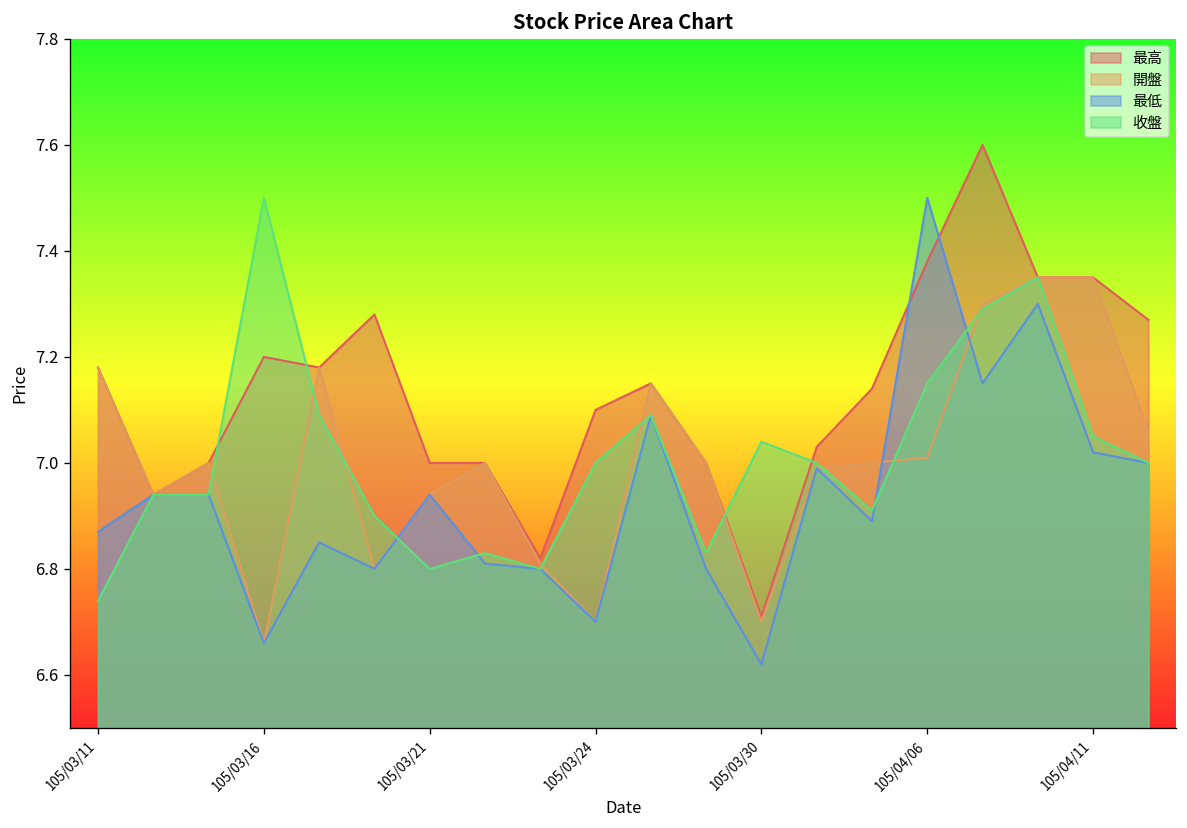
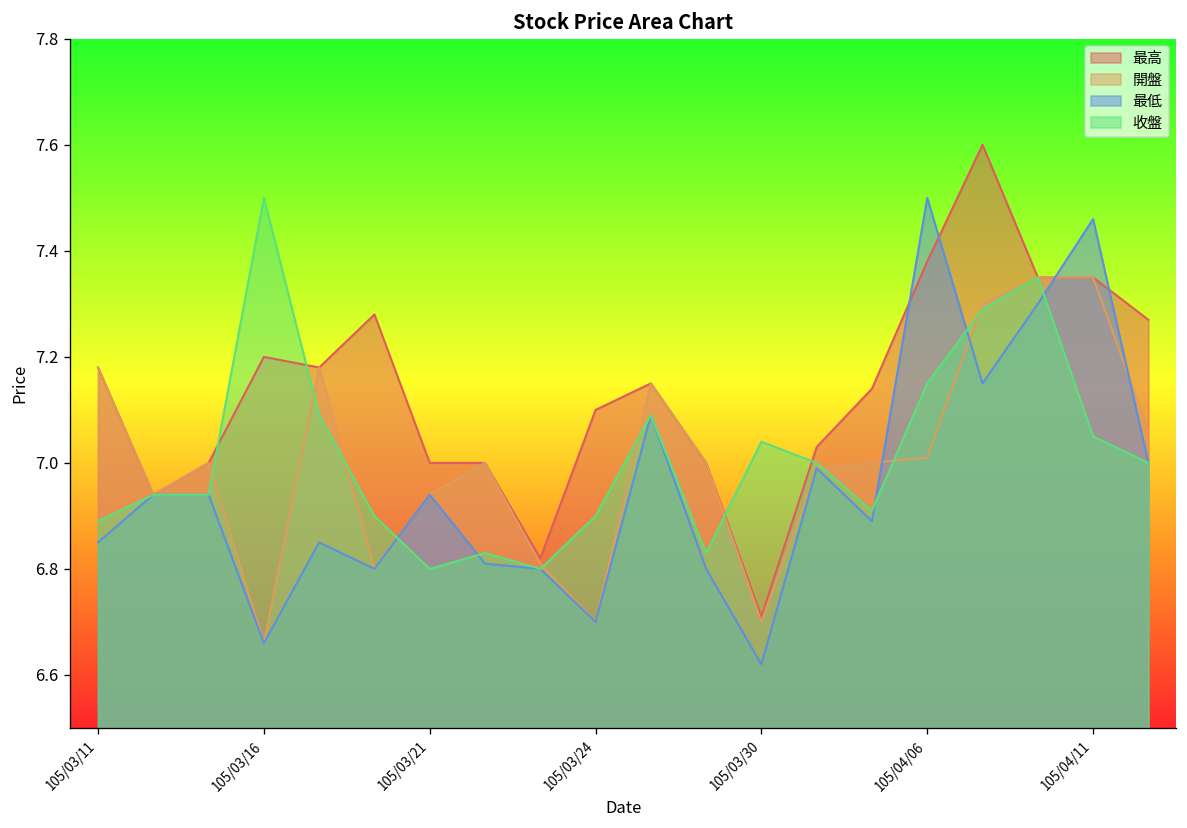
  {
    "最低": {
-     "105/03/11": 6.87,
+     "105/03/11": 6.85,
      "105/03/30": 6.62,
      "105/04/06": 7.50,
-     "105/04/11": 7.02
+     "105/04/11": 7.46
    },
    "收盤": {
-     "105/03/11": 6.74,
+     "105/03/11": 6.89,
      "105/03/16": 7.50,
      "105/03/21": 6.80,
-     "105/03/24": 7.0,
+     "105/03/24": 6.9,
      "105/03/30": 7.04,
      "105/04/06": 7.15,
      "105/04/11": 7.05
    }
  }
